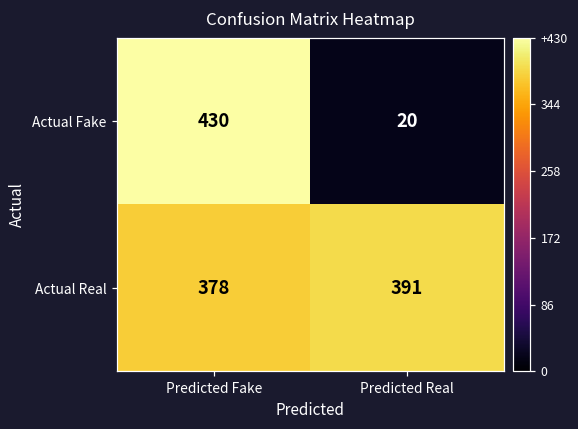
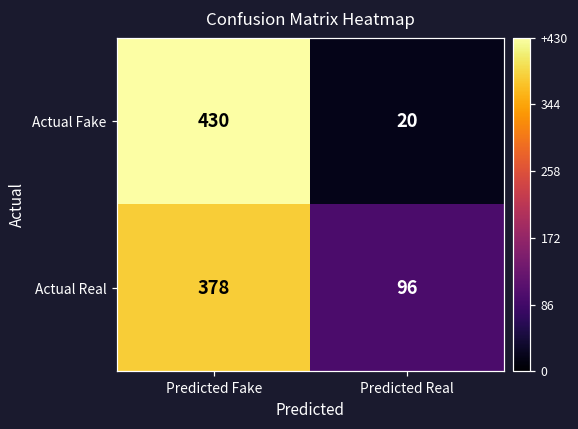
  {
    "Actual Fake": {
      "Predicted Fake": 430,
      "Predicted Real": 20
    },
    "Actual Real": {
      "Predicted Fake": 378,
-     "Predicted Real": 391
+     "Predicted Real": 96
    }
  }
